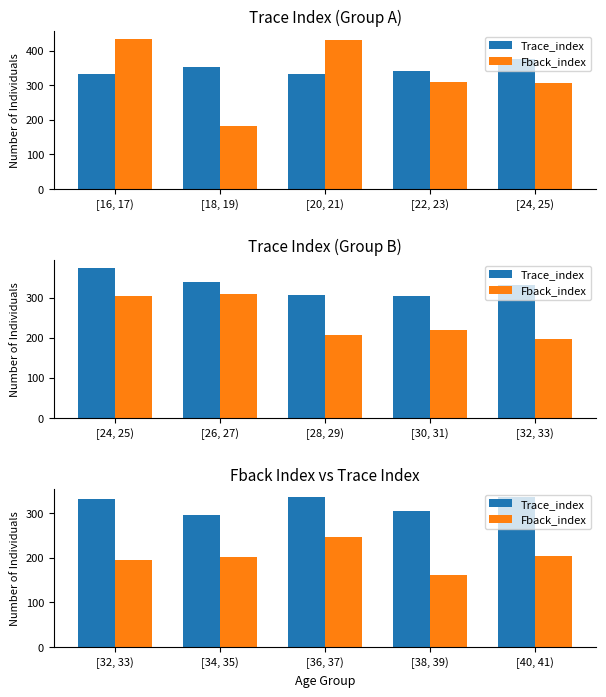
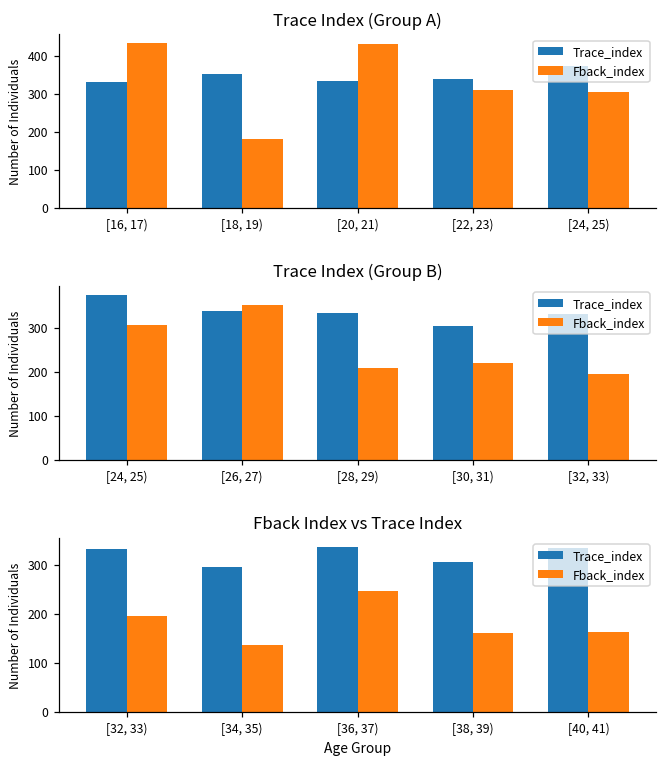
  {
    "Trace Index (Group A)": {
      "Trace_index": {
        "[16, 17)": 330,
        "[18, 19)": 350,
        "[20, 21)": 330,
        "[22, 23)": 340
      },
      "Fback_index": {
        "[16, 17)": 440,
        "[18, 19)": 180,
        "[20, 21)": 430,
        "[22, 23)": 310,
        "[24, 25)": 310
      }
    },
    "Trace Index (Group B)": {
      "Trace_index": {
        "[24, 25)": 380,
        "[26, 27)": 340,
-       "[28, 29)": 310,
+       "[28, 29)": 330,
        "[30, 31)": 300
      },
      "Fback_index": {
        "[24, 25)": 310,
-       "[26, 27)": 310,
+       "[26, 27)": 350,
        "[28, 29)": 210,
        "[30, 31)": 220,
        "[32, 33)": 200
      }
    },
    "Fback Index vs Trace Index": {
      "Trace_index": {
        "[32, 33)": 330,
        "[34, 35)": 300,
        "[36, 37)": 340,
        "[38, 39)": 310
      },
      "Fback_index": {
        "[32, 33)": 200,
-       "[34, 35)": 200,
+       "[34, 35)": 140,
        "[36, 37)": 250,
        "[38, 39)": 160,
-       "[40, 41)": 200
+       "[40, 41)": 160
      }
    }
  }
